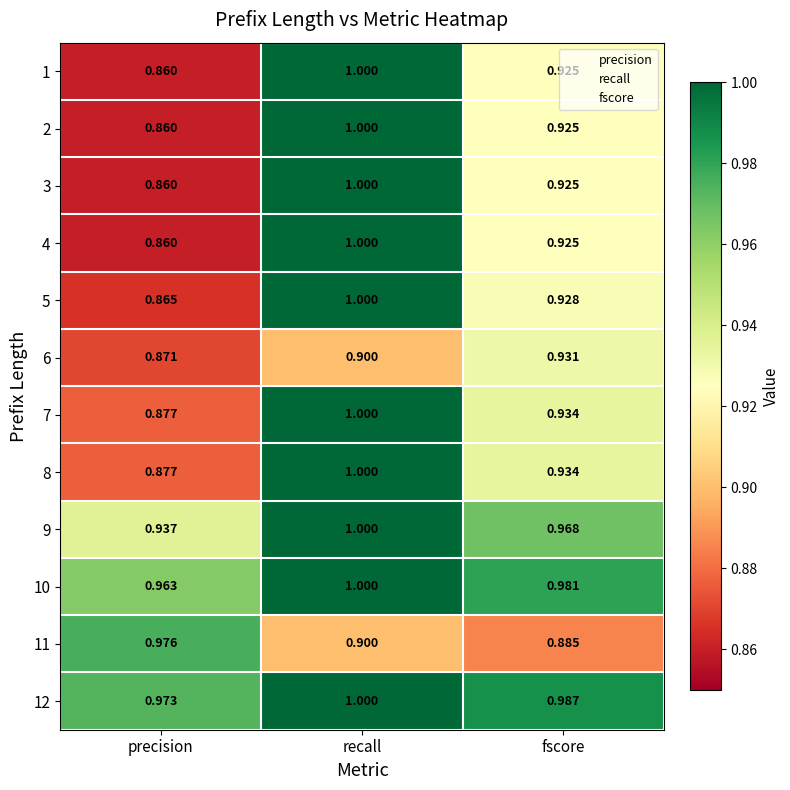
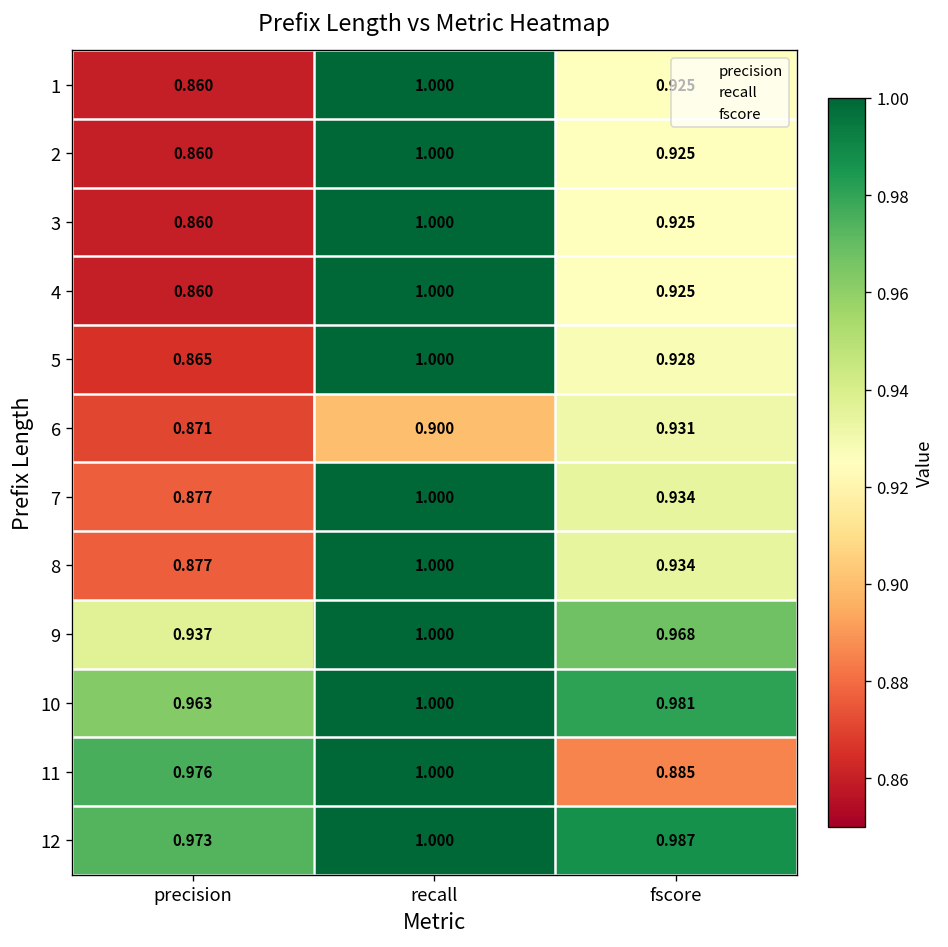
  {
    "1": {
      "precision": 0.860,
      "recall": 1.000
    },
    "2": {
      "precision": 0.860,
      "recall": 1.000,
      "fscore": 0.925
    },
    "3": {
      "precision": 0.860,
      "recall": 1.000,
      "fscore": 0.925
    },
    "4": {
      "precision": 0.860,
      "recall": 1.000,
      "fscore": 0.925
    },
    "5": {
      "precision": 0.865,
      "recall": 1.000,
      "fscore": 0.928
    },
    "6": {
      "precision": 0.871,
      "recall": 0.900,
      "fscore": 0.931
    },
    "7": {
      "precision": 0.877,
      "recall": 1.000,
      "fscore": 0.934
    },
    "8": {
      "precision": 0.877,
      "recall": 1.000,
      "fscore": 0.934
    },
    "9": {
      "precision": 0.937,
      "recall": 1.000,
      "fscore": 0.968
    },
    "10": {
      "precision": 0.963,
      "recall": 1.000,
      "fscore": 0.981
    },
    "11": {
      "precision": 0.976,
-     "recall": 0.900,
+     "recall": 1.000,
      "fscore": 0.885
    },
    "12": {
      "precision": 0.973,
      "recall": 1.000,
      "fscore": 0.987
    }
  }
